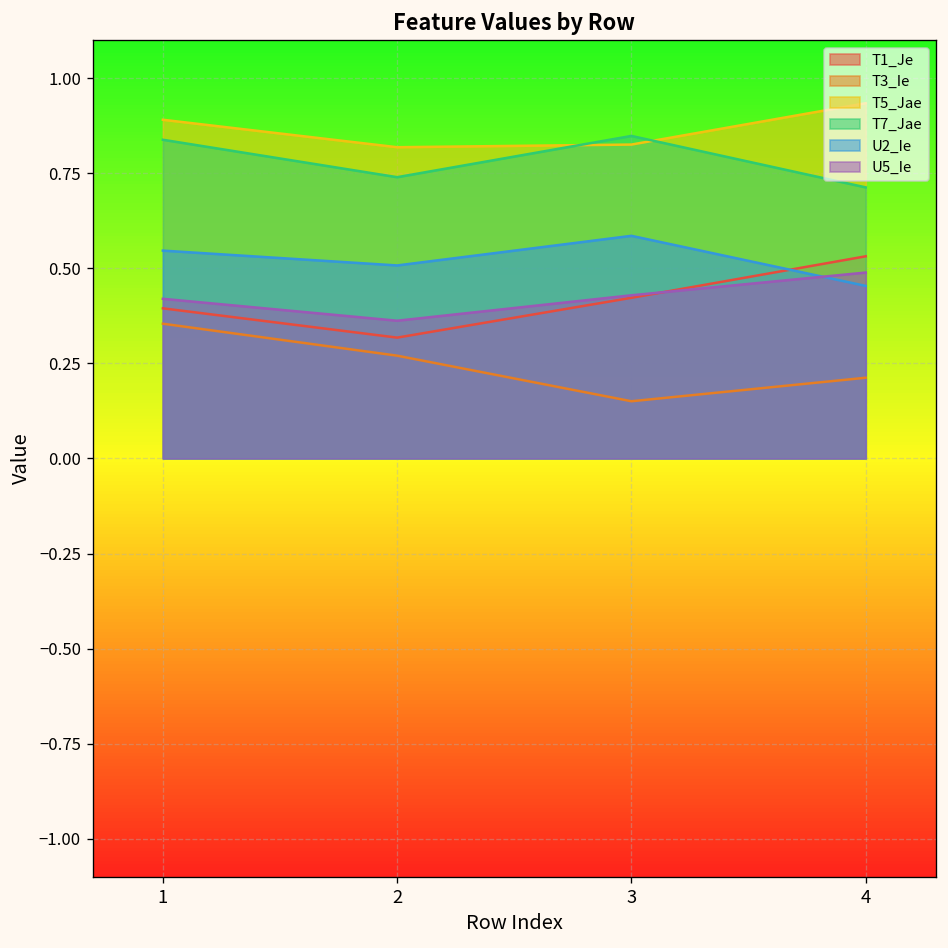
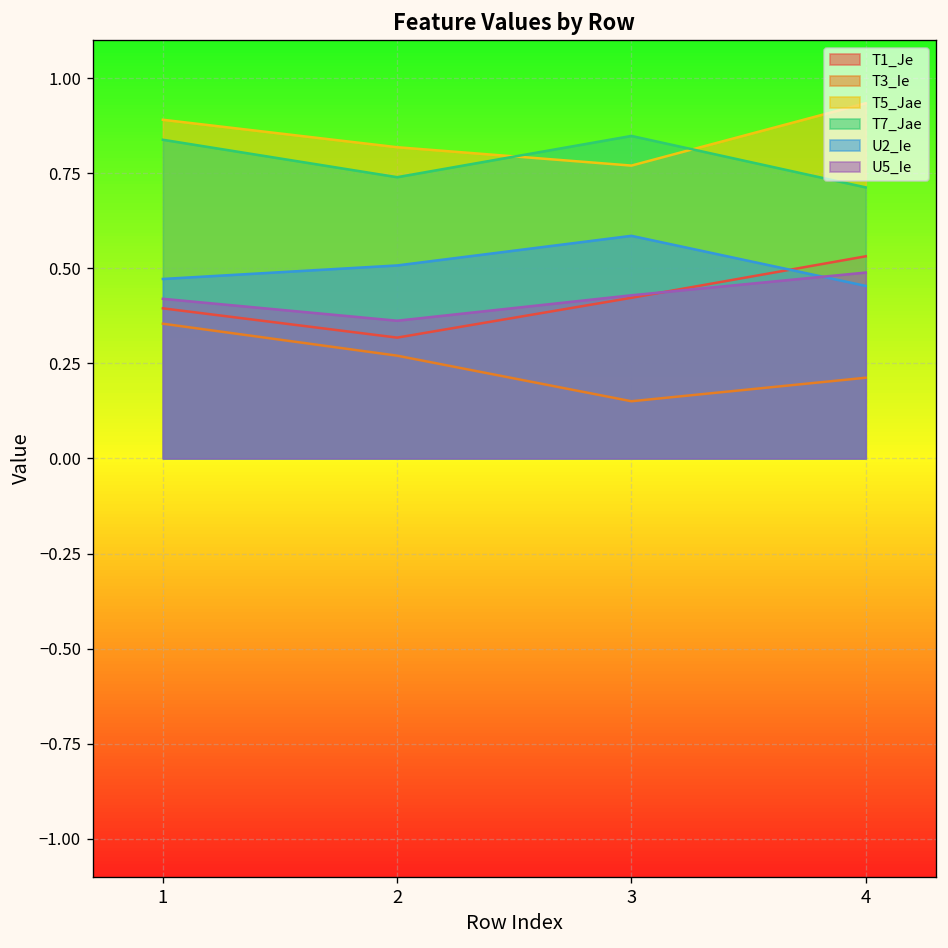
  {
    "T5_Jae": {
      "1": 0.89,
      "2": 0.82,
-     "3": 0.83
+     "3": 0.77
    },
    "T7_Jae": {
      "1": 0.84,
      "2": 0.74,
      "3": 0.85
    },
    "U2_Ie": {
-     "1": 0.55,
+     "1": 0.47,
      "2": 0.51,
      "3": 0.59,
      "4": 0.45
    },
    "U5_Ie": {
      "1": 0.42,
      "2": 0.36,
      "4": 0.49
    }
  }
